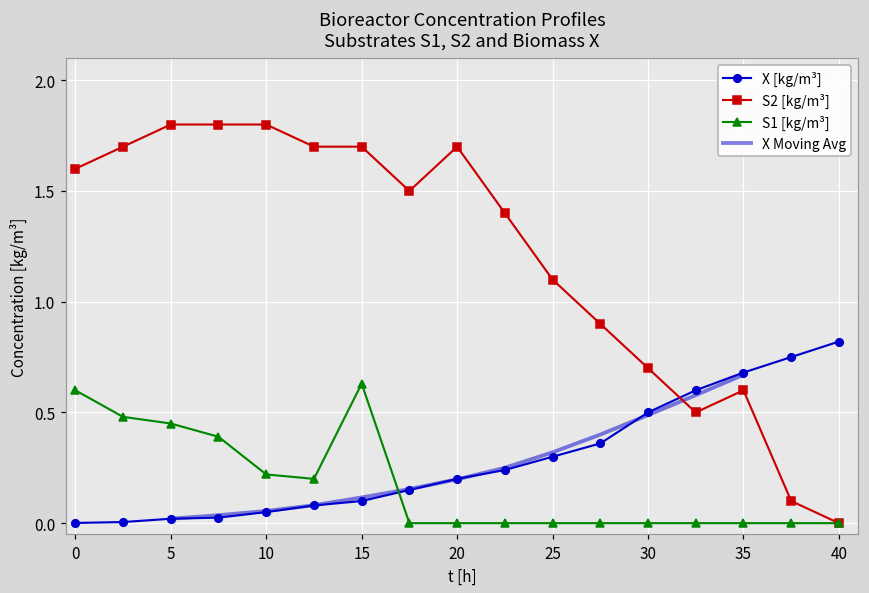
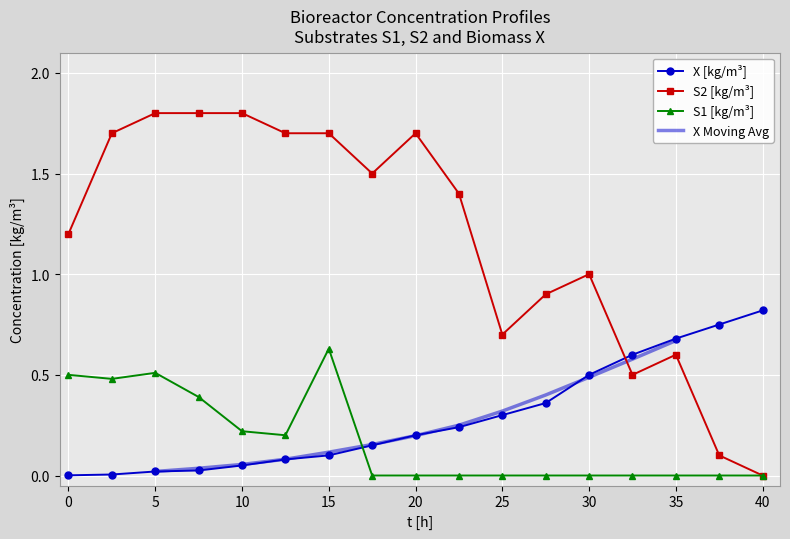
  {
    "S2 [kg/m³]": {
-     "0": 1.6,
+     "0": 1.2,
      "5": 1.8,
      "10": 1.8,
      "15": 1.7,
      "20": 1.7,
-     "25": 1.1,
-     "30": 0.7,
+     "25": 0.7,
+     "30": 1.0,
      "35": 0.6
    },
    "S1 [kg/m³]": {
-     "0": 0.6,
-     "5": 0.45,
+     "0": 0.5,
+     "5": 0.51,
      "10": 0.22,
      "15": 0.63,
      "20": 0.00,
      "25": 0.00,
      "30": 0.00,
      "35": 0.00
    }
  }
